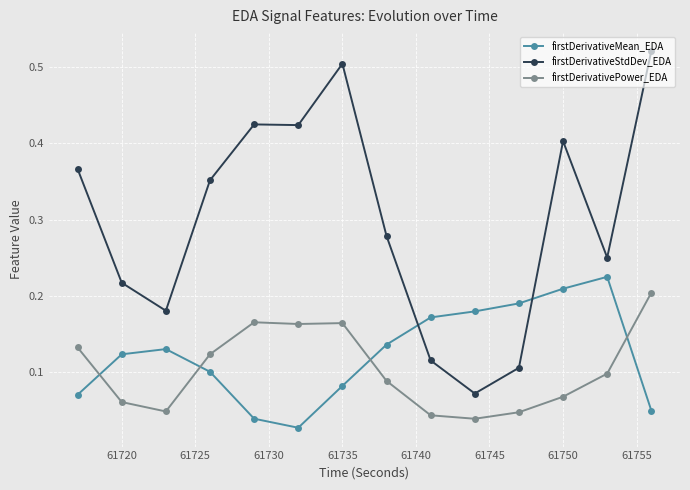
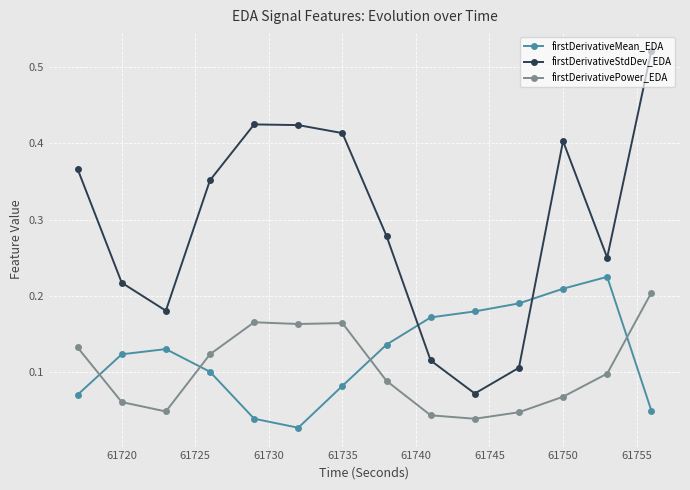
  {
    "firstDerivativeStdDev_EDA": {
      "61720": 0.22,
-     "61735": 0.50,
+     "61735": 0.41,
      "61750": 0.40
    }
  }
